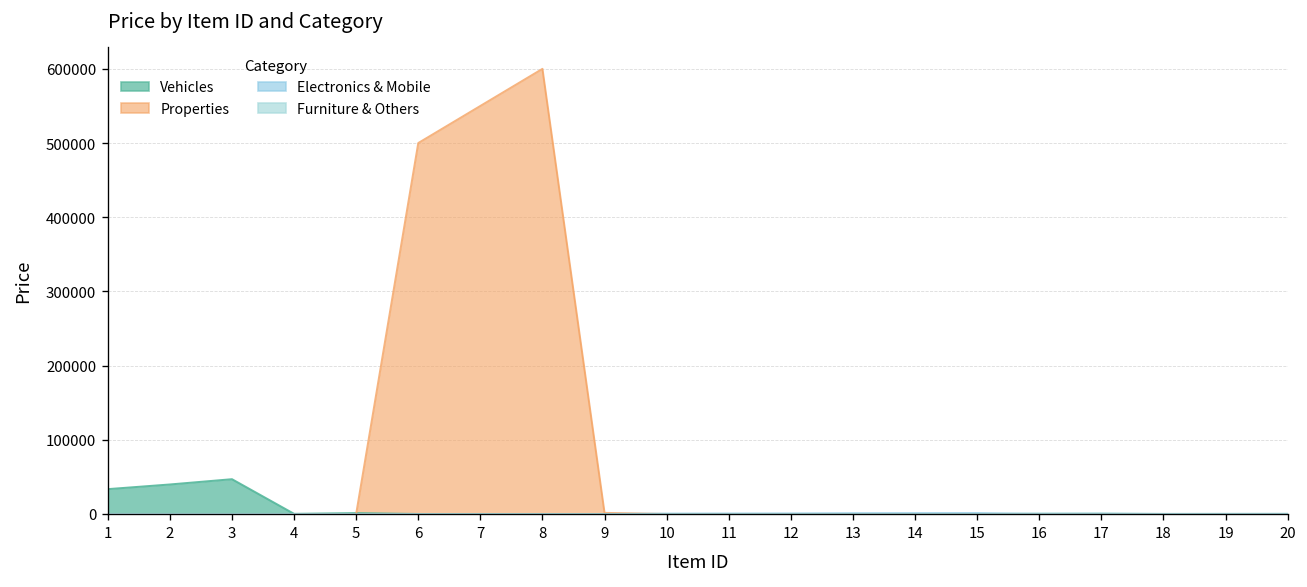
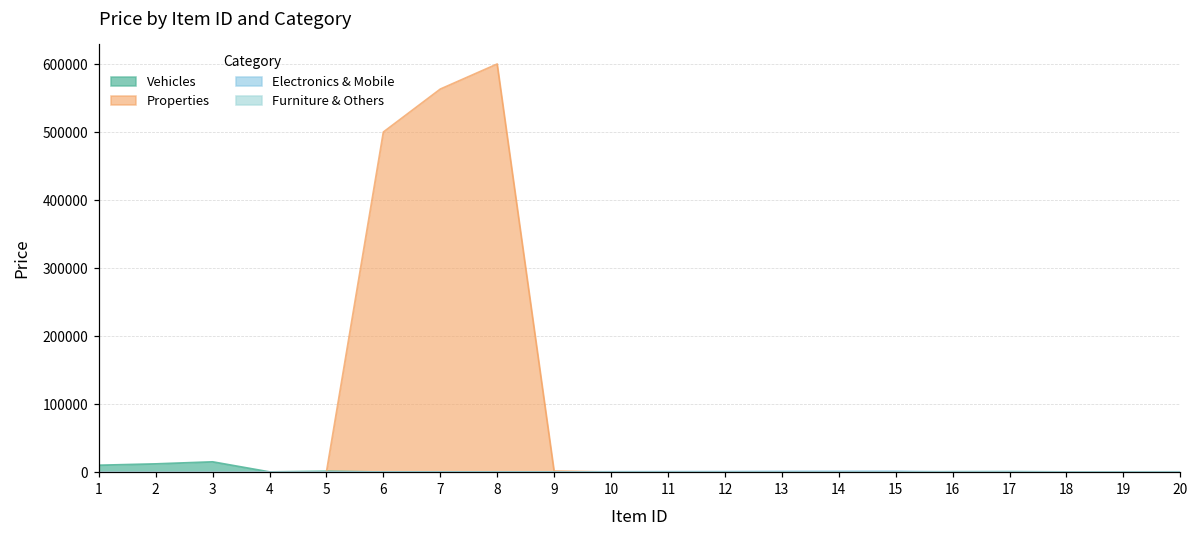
  {
    "Vehicles": {
-     "1": 30000,
-     "2": 40000,
-     "3": 50000
+     "1": 10000,
+     "2": 10000,
+     "3": 20000
    },
    "Properties": {
      "6": 500000,
-     "7": 550000,
+     "7": 560000,
      "8": 600000
    }
  }
